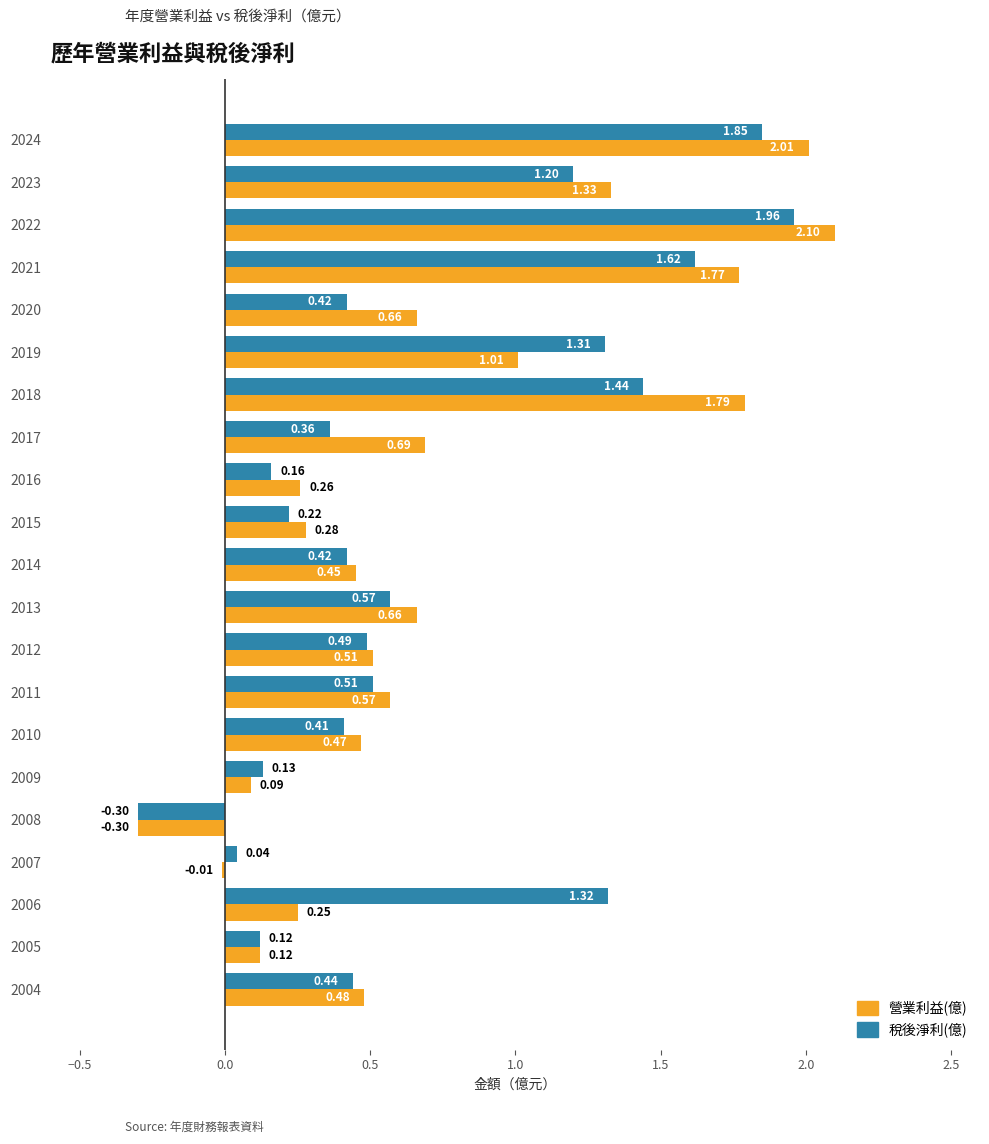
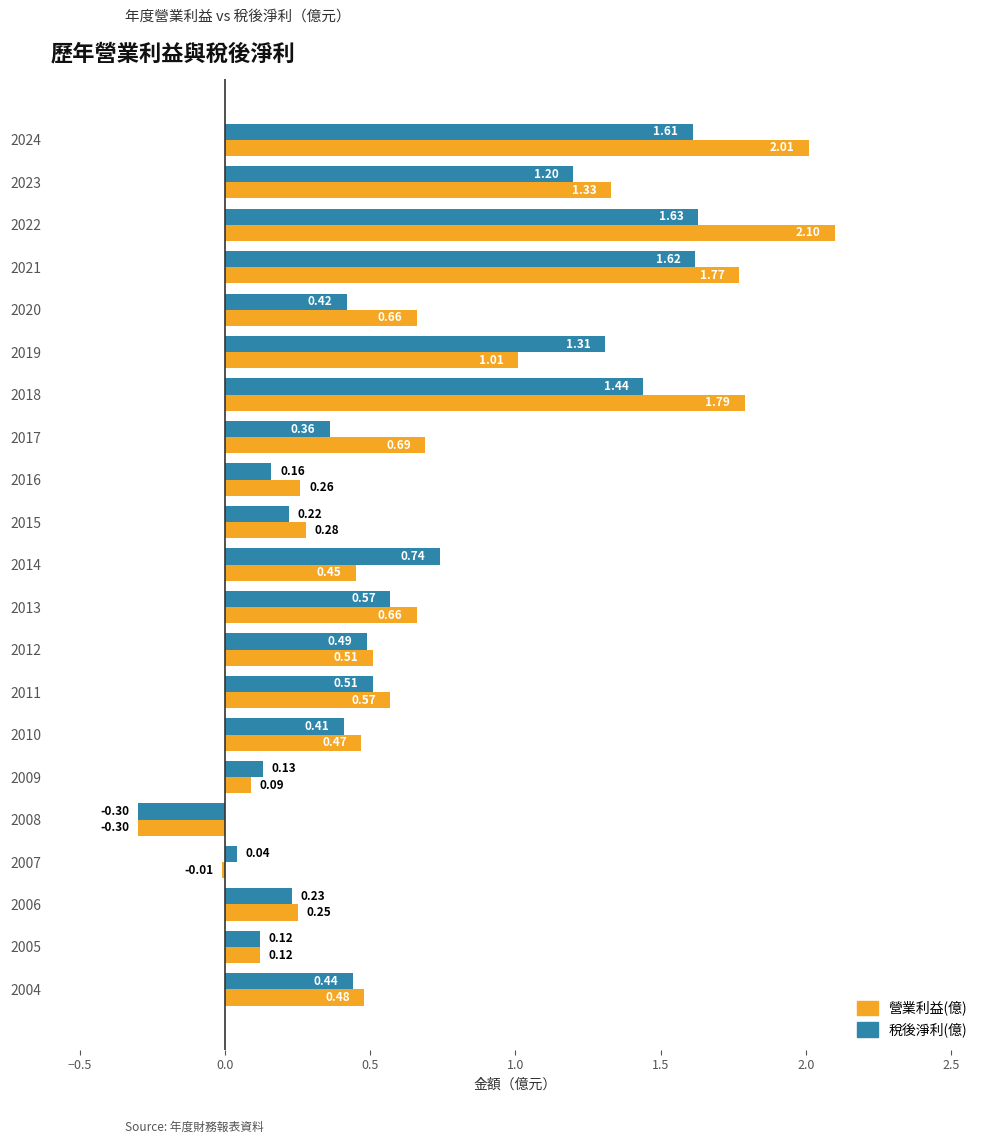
  {
    "營業利益(億)": {
      "2024": 2.01,
      "2023": 1.33,
      "2022": 2.10,
      "2021": 1.77,
      "2020": 0.66,
      "2019": 1.01,
      "2018": 1.79,
      "2017": 0.69,
      "2016": 0.26,
      "2015": 0.28,
      "2014": 0.45,
      "2013": 0.66,
      "2012": 0.51,
      "2011": 0.57,
      "2010": 0.47,
      "2009": 0.09,
      "2008": -0.30,
      "2007": -0.01,
      "2006": 0.25,
      "2005": 0.12,
      "2004": 0.48
    },
    "稅後淨利(億)": {
-     "2024": 1.85,
+     "2024": 1.61,
      "2023": 1.20,
-     "2022": 1.96,
+     "2022": 1.63,
      "2021": 1.62,
      "2020": 0.42,
      "2019": 1.31,
      "2018": 1.44,
      "2017": 0.36,
      "2016": 0.16,
      "2015": 0.22,
-     "2014": 0.42,
+     "2014": 0.74,
      "2013": 0.57,
      "2012": 0.49,
      "2011": 0.51,
      "2010": 0.41,
      "2009": 0.13,
      "2008": -0.30,
      "2007": 0.04,
-     "2006": 1.32,
+     "2006": 0.23,
      "2005": 0.12,
      "2004": 0.44
    }
  }
